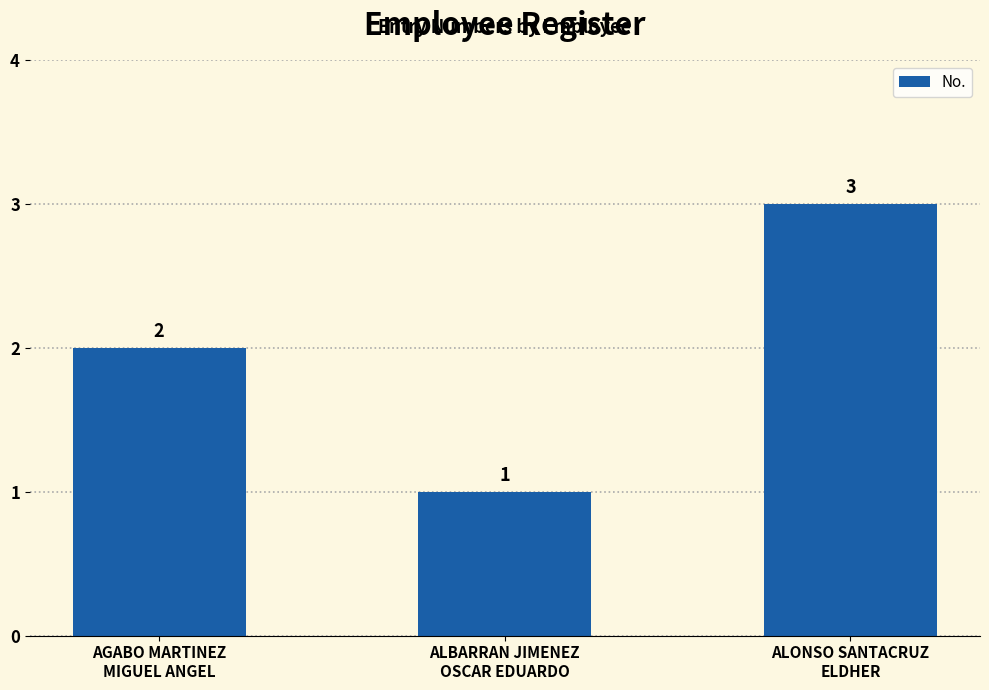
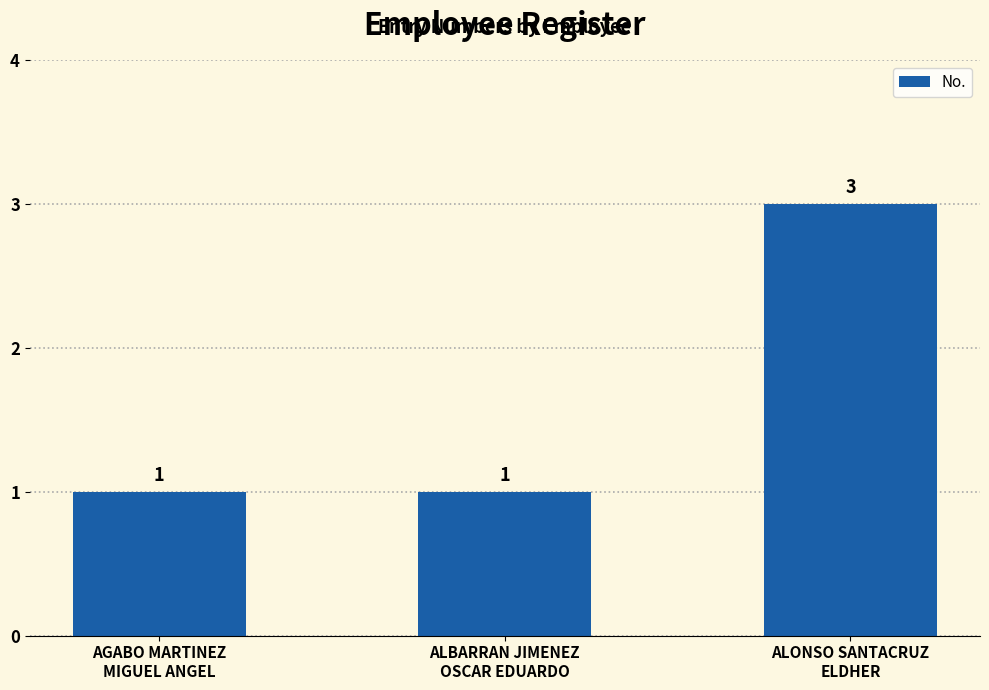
  {
-   "AGABO MARTINEZ MIGUEL ANGEL": 2,
+   "AGABO MARTINEZ MIGUEL ANGEL": 1,
    "ALBARRAN JIMENEZ OSCAR EDUARDO": 1,
    "ALONSO SANTACRUZ ELDHER": 3
  }
